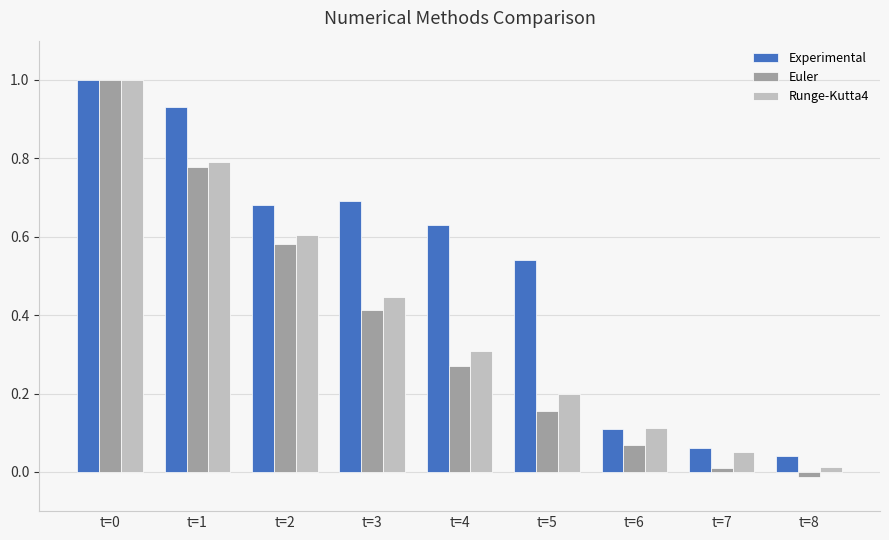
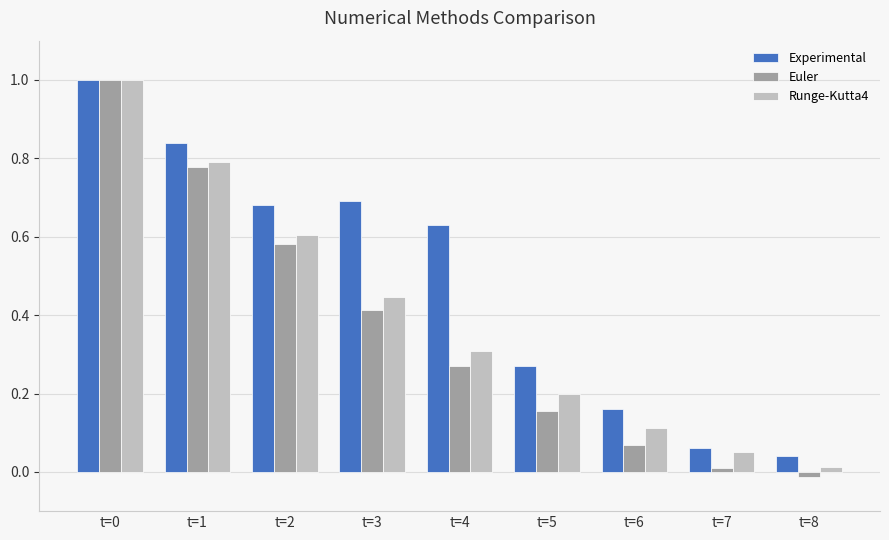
  {
    "Experimental": {
      "t=0": 1.00,
-     "t=1": 0.93,
+     "t=1": 0.84,
      "t=2": 0.68,
      "t=3": 0.69,
      "t=4": 0.63,
-     "t=5": 0.54,
-     "t=6": 0.11,
+     "t=5": 0.27,
+     "t=6": 0.16,
      "t=7": 0.06,
      "t=8": 0.04
    }
  }
